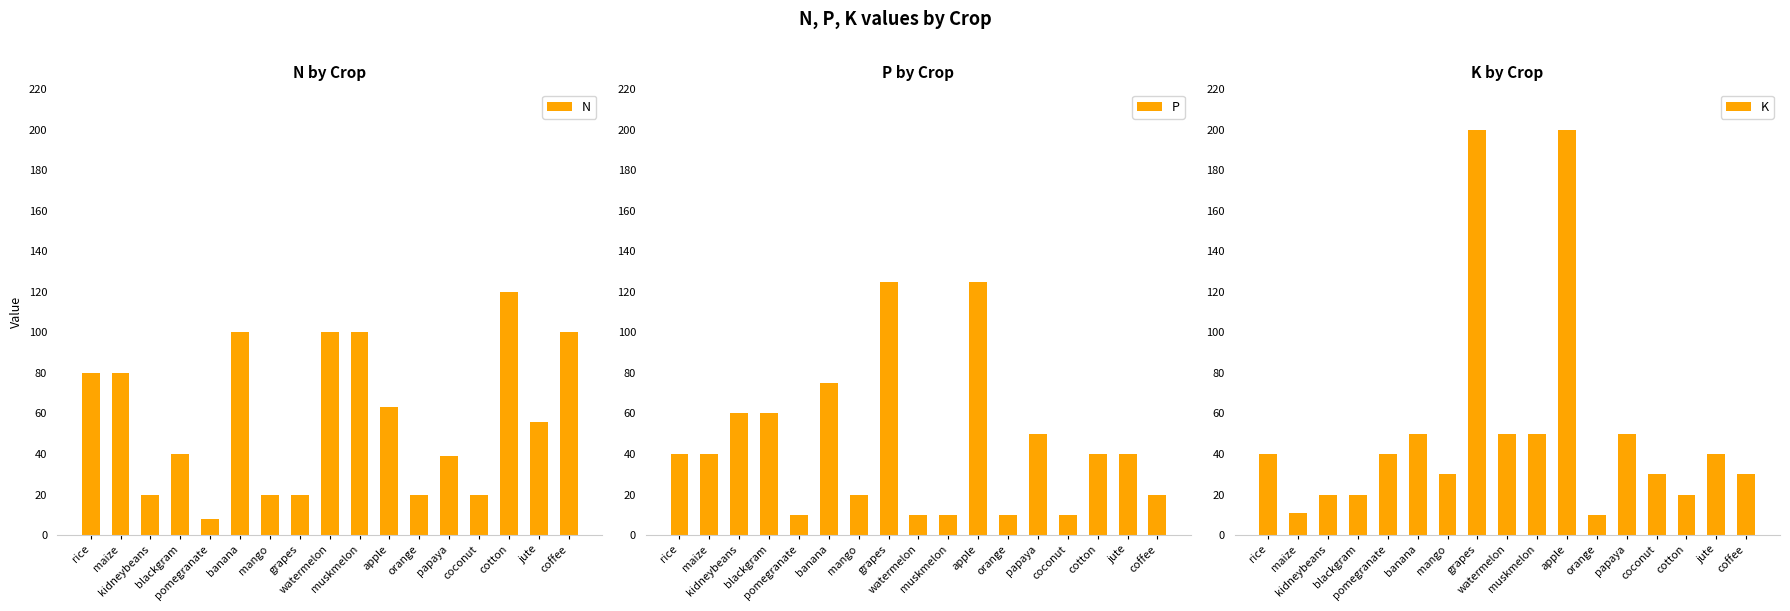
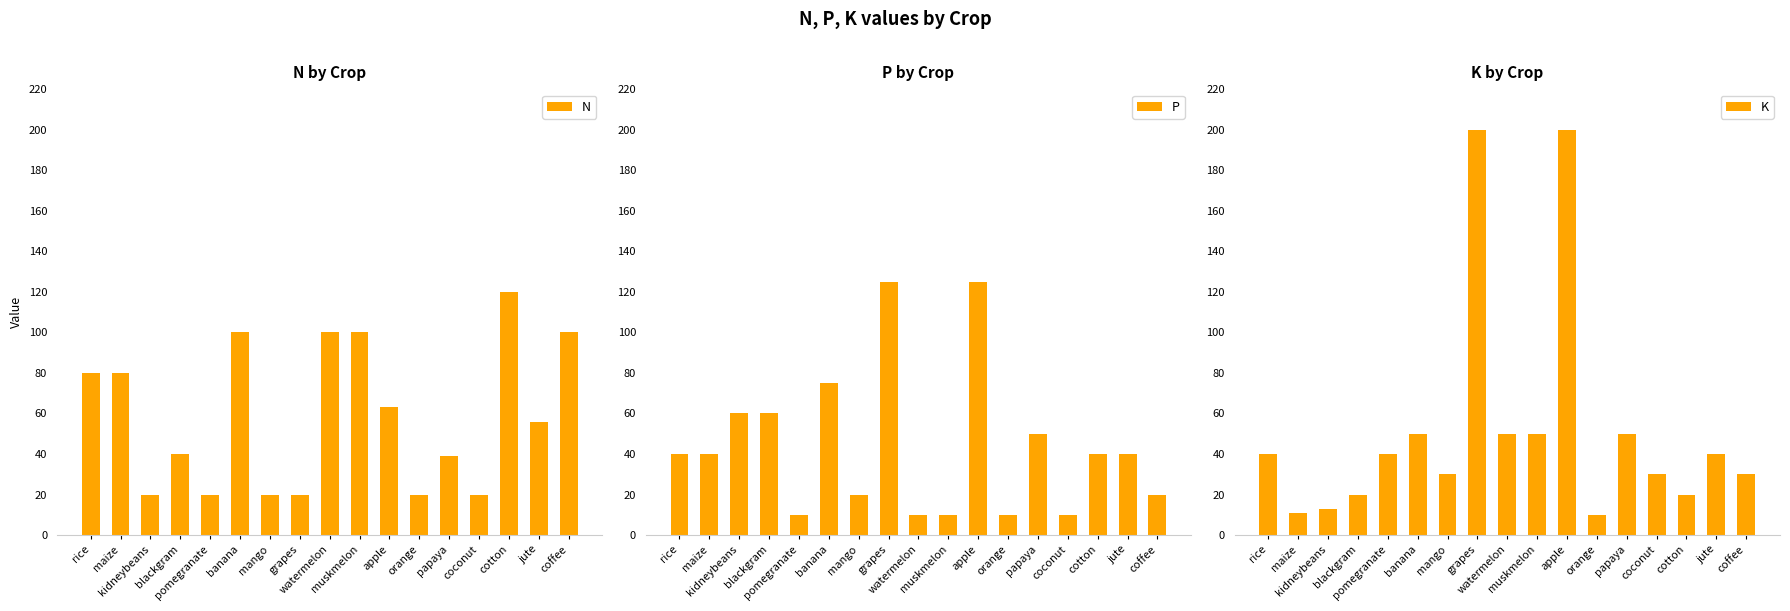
  {
    "N by Crop": {
      "rice": 80,
      "maize": 80,
      "kidneybeans": 20,
      "blackgram": 40,
-     "pomegranate": 8,
+     "pomegranate": 20,
      "banana": 100,
      "mango": 20,
      "grapes": 20,
      "watermelon": 100,
      "muskmelon": 100,
      "apple": 63,
      "orange": 20,
      "papaya": 39,
      "coconut": 20,
      "cotton": 120,
      "jute": 56,
      "coffee": 100
    },
    "P by Crop": {
      "rice": 40,
      "maize": 40,
      "kidneybeans": 60,
      "blackgram": 60,
      "pomegranate": 10,
      "banana": 75,
      "mango": 20,
      "grapes": 125,
      "watermelon": 10,
      "muskmelon": 10,
      "apple": 125,
      "orange": 10,
      "papaya": 50,
      "coconut": 10,
      "cotton": 40,
      "jute": 40,
      "coffee": 20
    },
    "K by Crop": {
      "rice": 40,
      "maize": 11,
-     "kidneybeans": 20,
+     "kidneybeans": 13,
      "blackgram": 20,
      "pomegranate": 40,
      "banana": 50,
      "mango": 30,
      "grapes": 200,
      "watermelon": 50,
      "muskmelon": 50,
      "apple": 200,
      "orange": 10,
      "papaya": 50,
      "coconut": 30,
      "cotton": 20,
      "jute": 40,
      "coffee": 30
    }
  }
